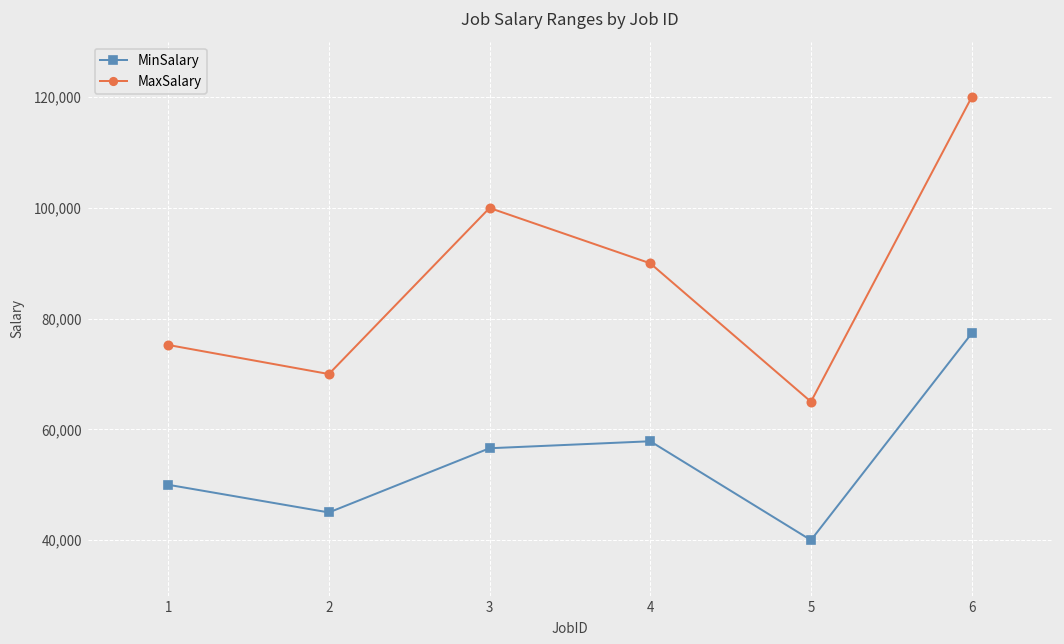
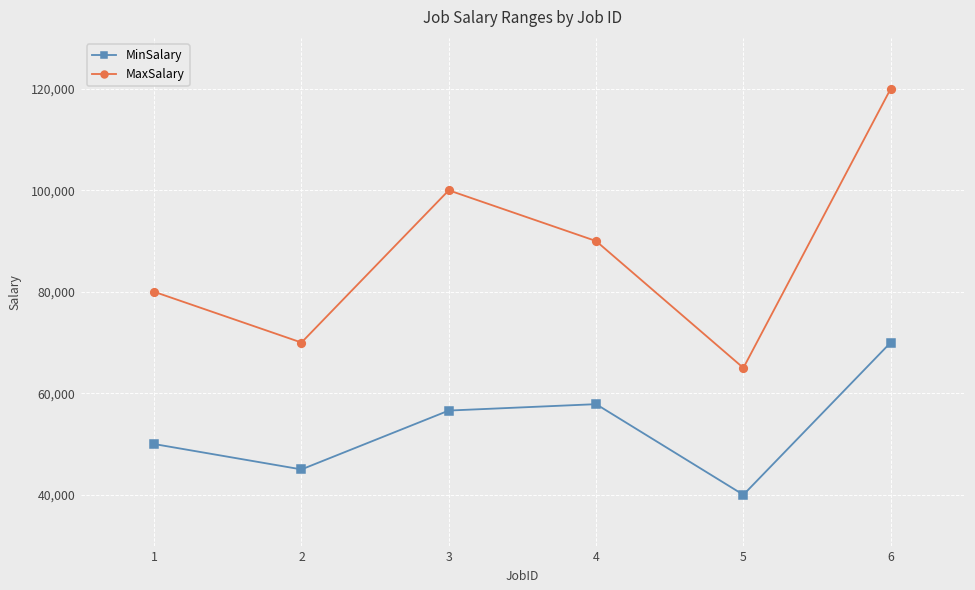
  {
    "MinSalary": {
      "1": "50,000",
      "2": "45,000",
      "3": "57,000",
      "4": "58,000",
      "5": "40,000",
-     "6": "77,000"
+     "6": "70,000"
    },
    "MaxSalary": {
-     "1": "75,000",
+     "1": "80,000",
      "2": "70,000",
      "3": "100,000",
      "4": "90,000",
      "5": "65,000",
      "6": "120,000"
    }
  }
